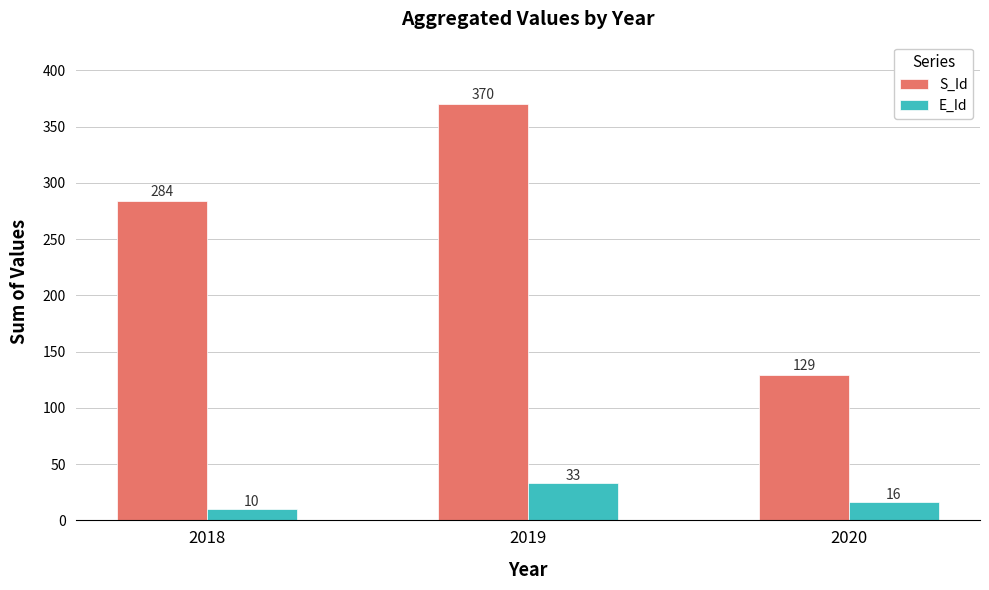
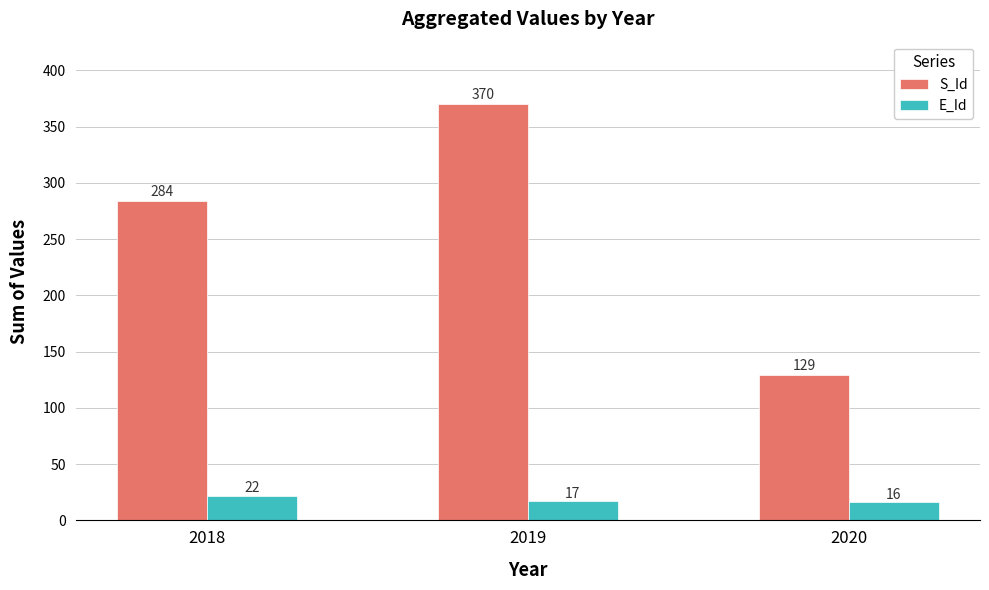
  {
    "S_Id": {
      "2018": 284,
      "2019": 370,
      "2020": 129
    },
    "E_Id": {
-     "2018": 10,
-     "2019": 33,
+     "2018": 22,
+     "2019": 17,
      "2020": 16
    }
  }
